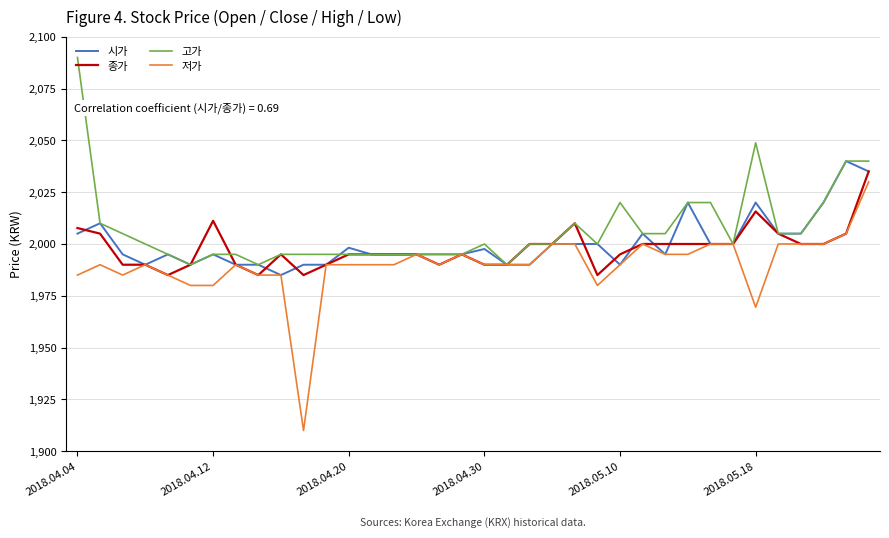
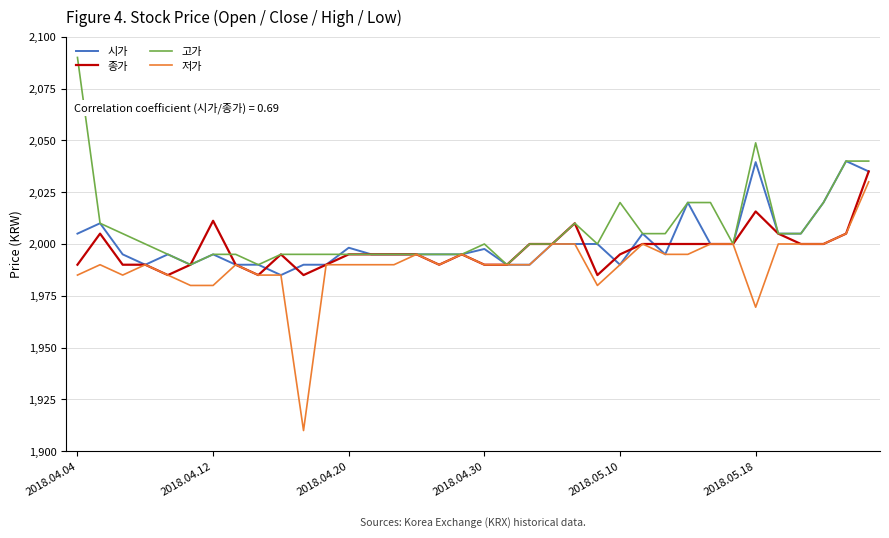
  {
    "시가": {
      "2018.04.04": "2,005",
      "2018.04.20": "1,998",
      "2018.04.30": "1,998",
-     "2018.05.18": "2,020"
+     "2018.05.18": "2,040"
    },
    "종가": {
-     "2018.04.04": "2,008",
+     "2018.04.04": "1,990",
      "2018.04.12": "2,011",
      "2018.05.10": "1,995",
      "2018.05.18": "2,016"
    },
    "고가": {
      "2018.04.04": "2,090",
      "2018.04.30": "2,000",
      "2018.05.10": "2,020",
      "2018.05.18": "2,049"
    },
    "저가": {
      "2018.04.04": "1,985",
      "2018.04.12": "1,980",
      "2018.04.20": "1,990",
      "2018.05.18": "1,970"
    }
  }
